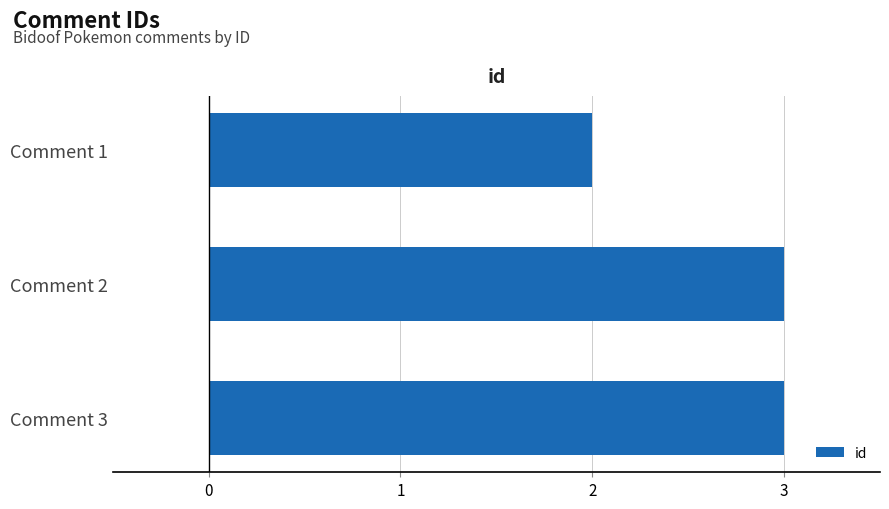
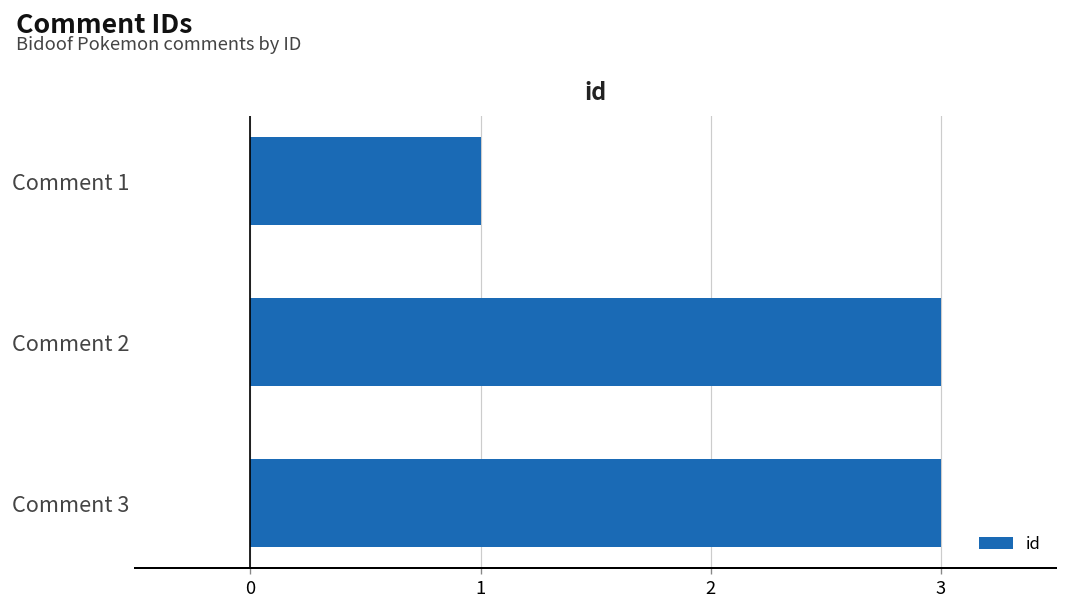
  {
-   "Comment 1": 2,
+   "Comment 1": 1,
    "Comment 2": 3,
    "Comment 3": 3
  }
